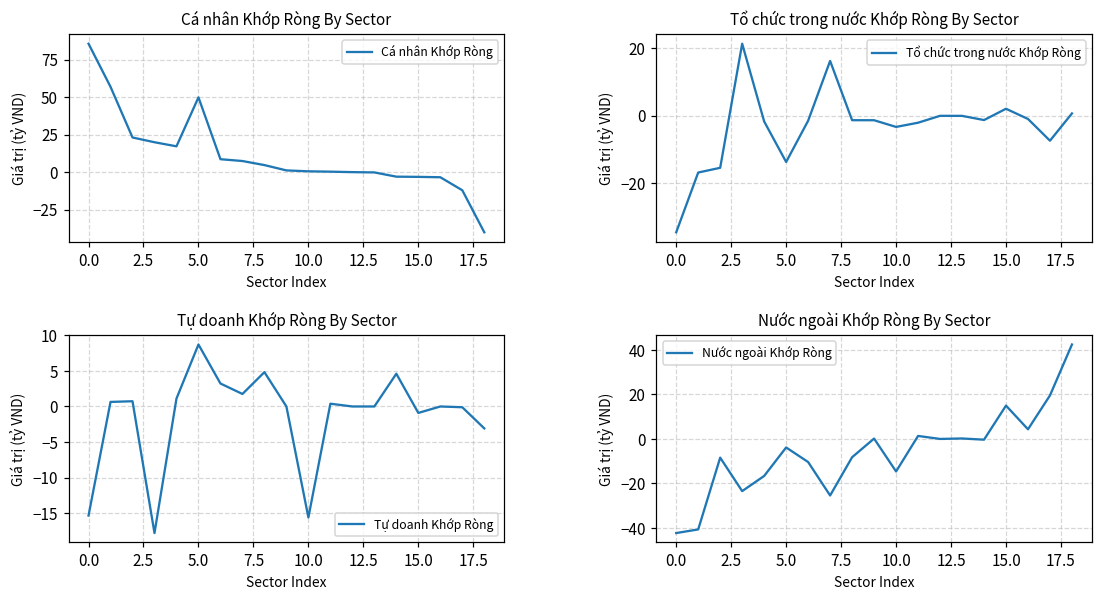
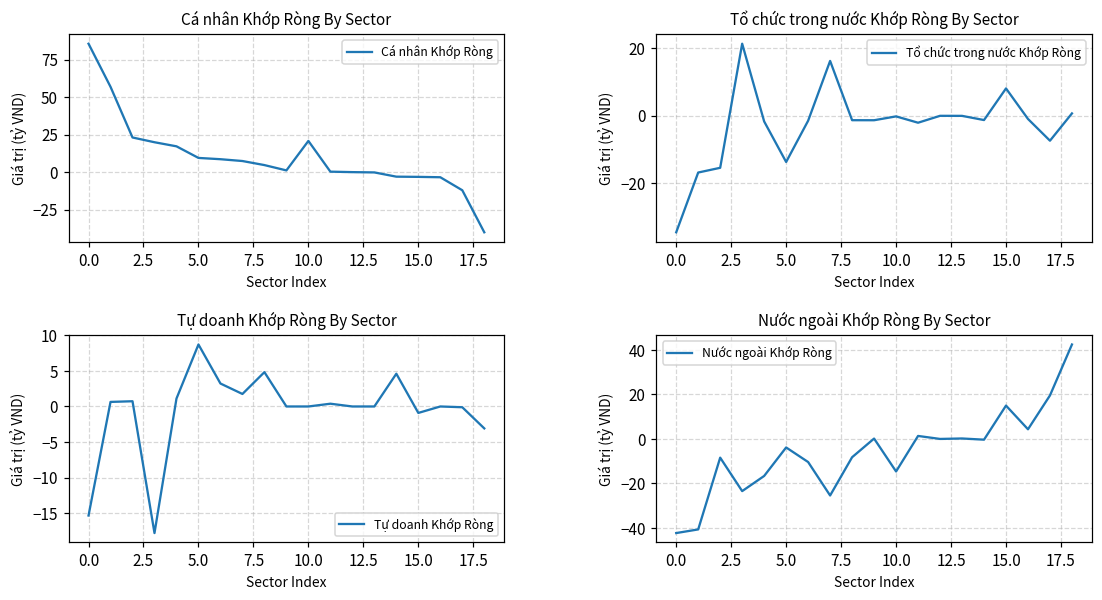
  {
    "Cá nhân Khớp Ròng By Sector": {
      "0.0": 86,
-     "5.0": 50,
-     "10.0": 1,
+     "5.0": 9,
+     "10.0": 21,
      "15.0": -3
    },
    "Tổ chức trong nước Khớp Ròng By Sector": {
      "0.0": -35,
      "5.0": -14,
-     "10.0": -3,
-     "15.0": 2
+     "10.0": 0,
+     "15.0": 8
    },
    "Tự doanh Khớp Ròng By Sector": {
      "0.0": -15,
      "5.0": 9,
-     "10.0": -16,
+     "10.0": 0,
      "15.0": -1
    },
    "Nước ngoài Khớp Ròng By Sector": {
      "0.0": -42,
      "5.0": -4,
      "10.0": -15,
      "15.0": 15
    }
  }
